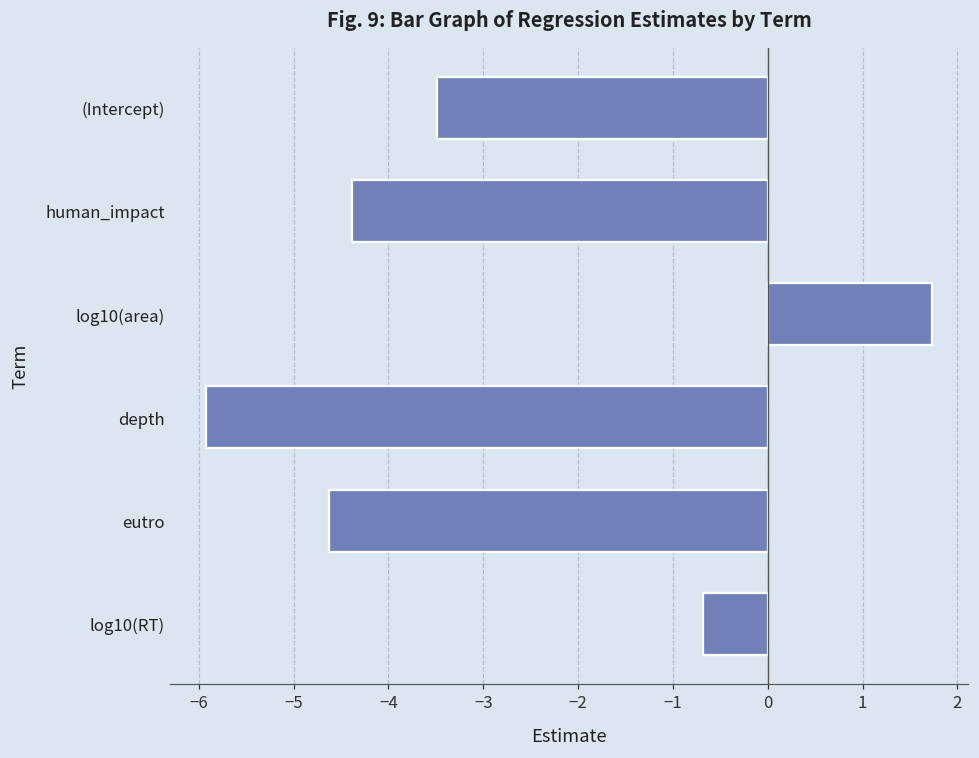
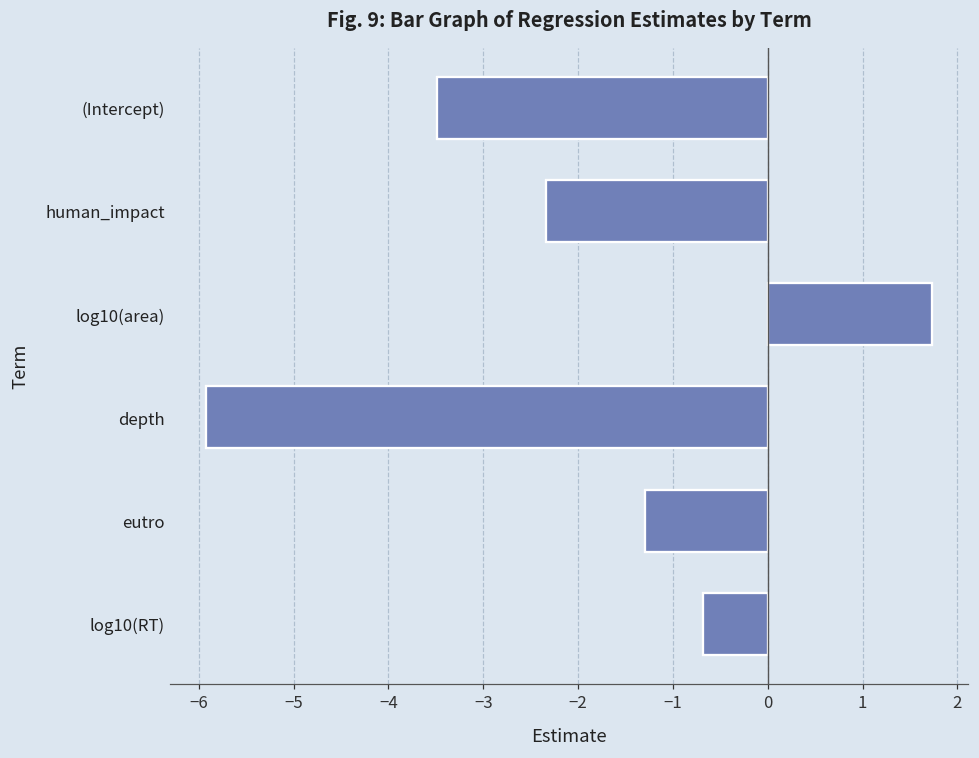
  {
    "(Intercept)": -3.5,
-   "human_impact": -4.4,
+   "human_impact": -2.3,
    "log10(area)": 1.7,
    "depth": -5.9,
-   "eutro": -4.6,
+   "eutro": -1.3,
    "log10(RT)": -0.7
  }
